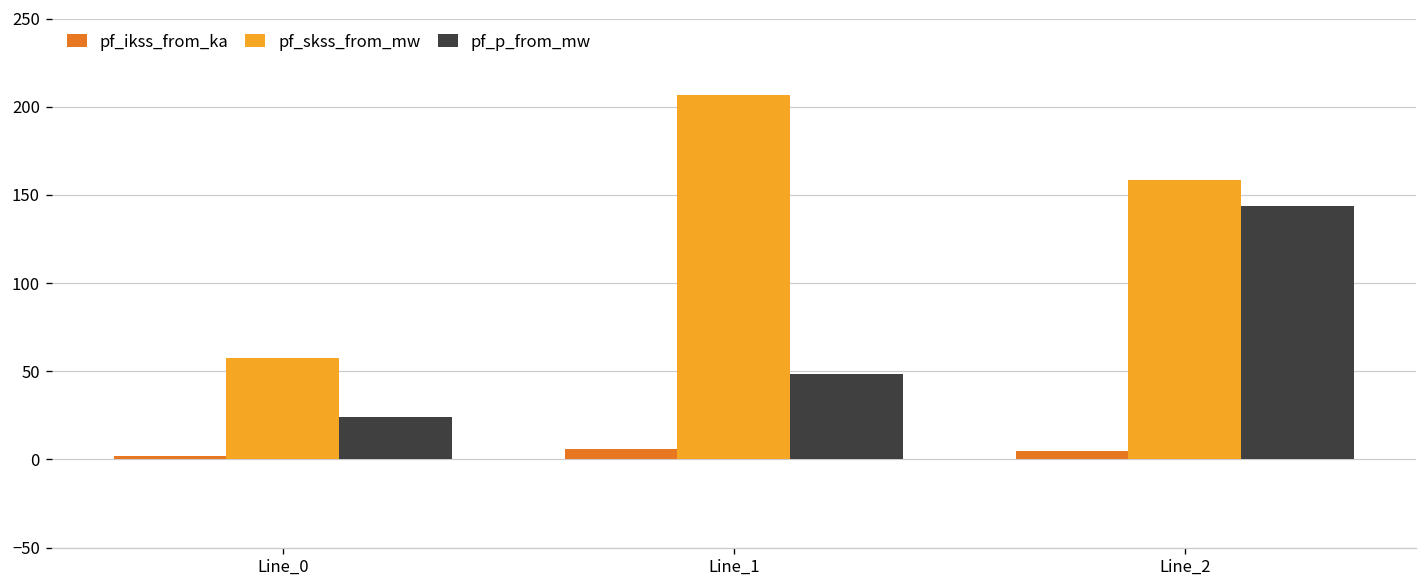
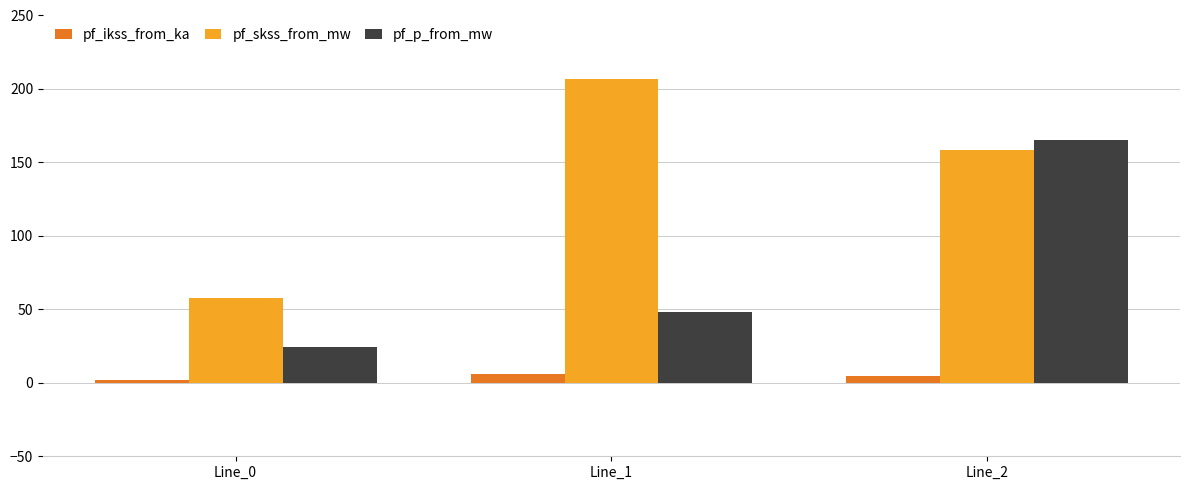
  {
    "pf_p_from_mw": {
      "Line_0": 24,
      "Line_1": 48,
-     "Line_2": 144
+     "Line_2": 166
    }
  }
